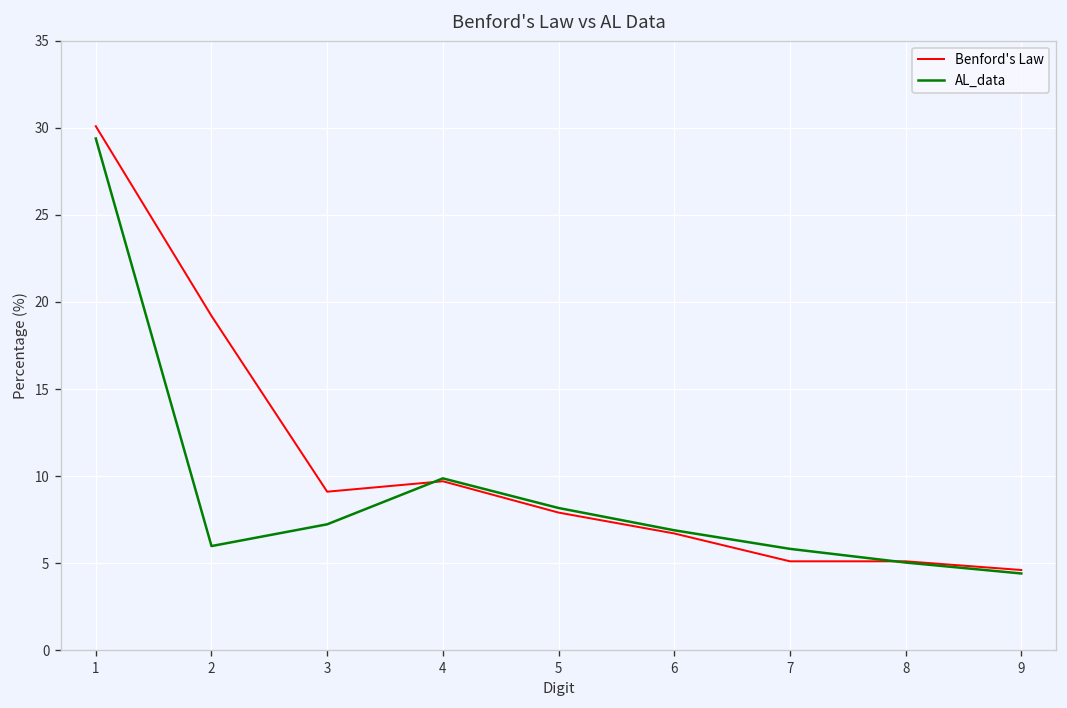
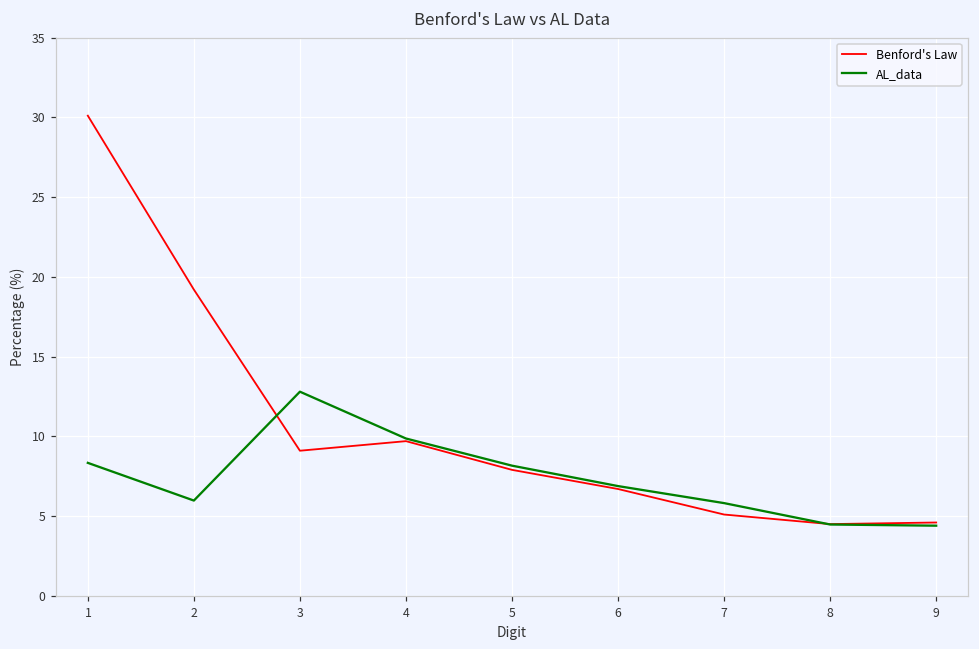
  {
    "Benford's Law": {
      "1": 30.1,
      "2": 19.2,
      "3": 9.1,
      "5": 7.9,
      "6": 6.7,
      "7": 5.1,
-     "8": 5.1,
+     "8": 4.5,
      "9": 4.6
    },
    "AL_data": {
-     "1": 29.4,
+     "1": 8.3,
      "2": 6.0,
-     "3": 7.2,
+     "3": 12.8,
      "5": 8.2,
      "6": 6.9,
      "7": 5.8,
-     "8": 5.0,
+     "8": 4.5,
      "9": 4.4
    }
  }
